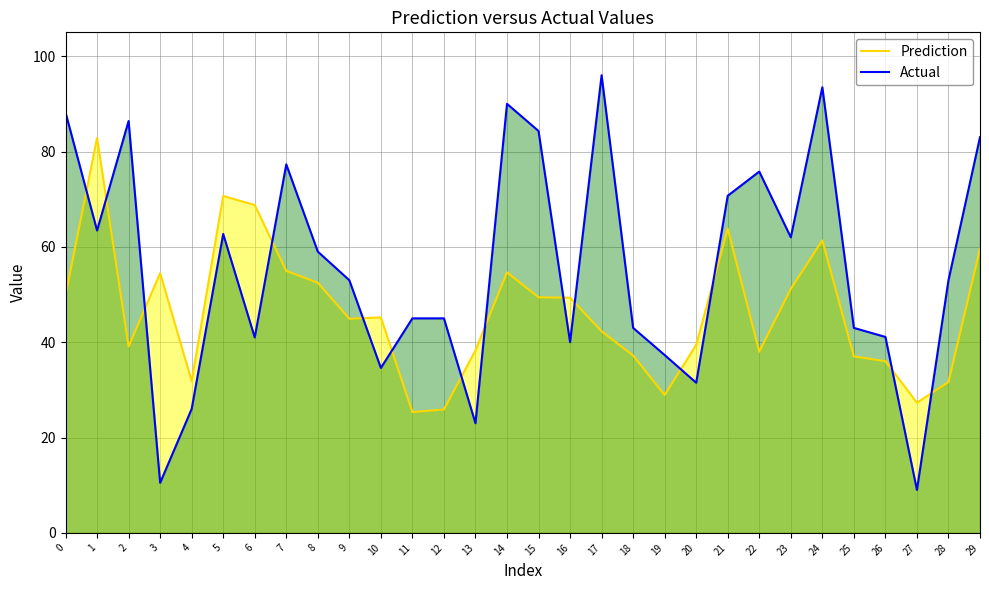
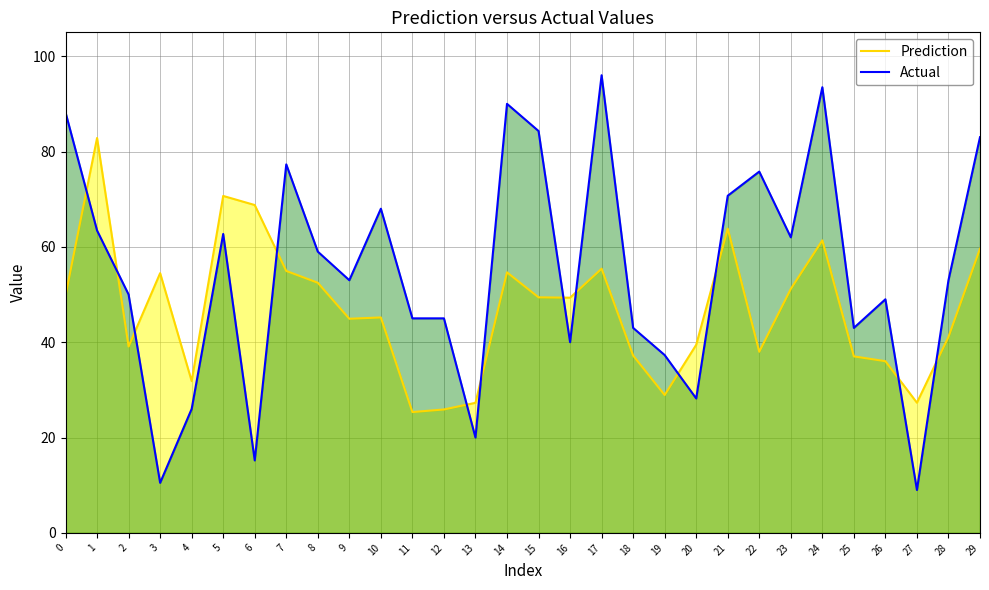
  {
    "Prediction": {
      "0": 50,
      "1": 83,
      "2": 39,
      "3": 54,
      "4": 32,
      "5": 71,
      "6": 69,
      "7": 55,
      "8": 52,
      "9": 45,
      "10": 45,
      "11": 25,
      "12": 26,
-     "13": 38,
+     "13": 27,
      "14": 55,
      "15": 49,
      "16": 49,
-     "17": 42,
+     "17": 55,
      "18": 37,
      "19": 29,
      "20": 39,
      "21": 64,
      "22": 38,
      "23": 51,
      "24": 61,
      "25": 37,
      "26": 36,
      "27": 27,
-     "28": 32,
+     "28": 41,
      "29": 60
    },
    "Actual": {
      "0": 88,
      "1": 63,
-     "2": 86,
+     "2": 50,
      "3": 11,
      "4": 26,
      "5": 63,
-     "6": 41,
+     "6": 15,
      "7": 77,
      "8": 59,
      "9": 53,
-     "10": 35,
+     "10": 68,
      "11": 45,
      "12": 45,
-     "13": 23,
+     "13": 20,
      "14": 90,
      "15": 84,
      "16": 40,
      "17": 96,
      "18": 43,
      "19": 37,
-     "20": 32,
+     "20": 28,
      "21": 71,
      "22": 76,
      "23": 62,
      "24": 93,
      "25": 43,
-     "26": 41,
+     "26": 49,
      "27": 9,
      "28": 53,
      "29": 83
    }
  }
